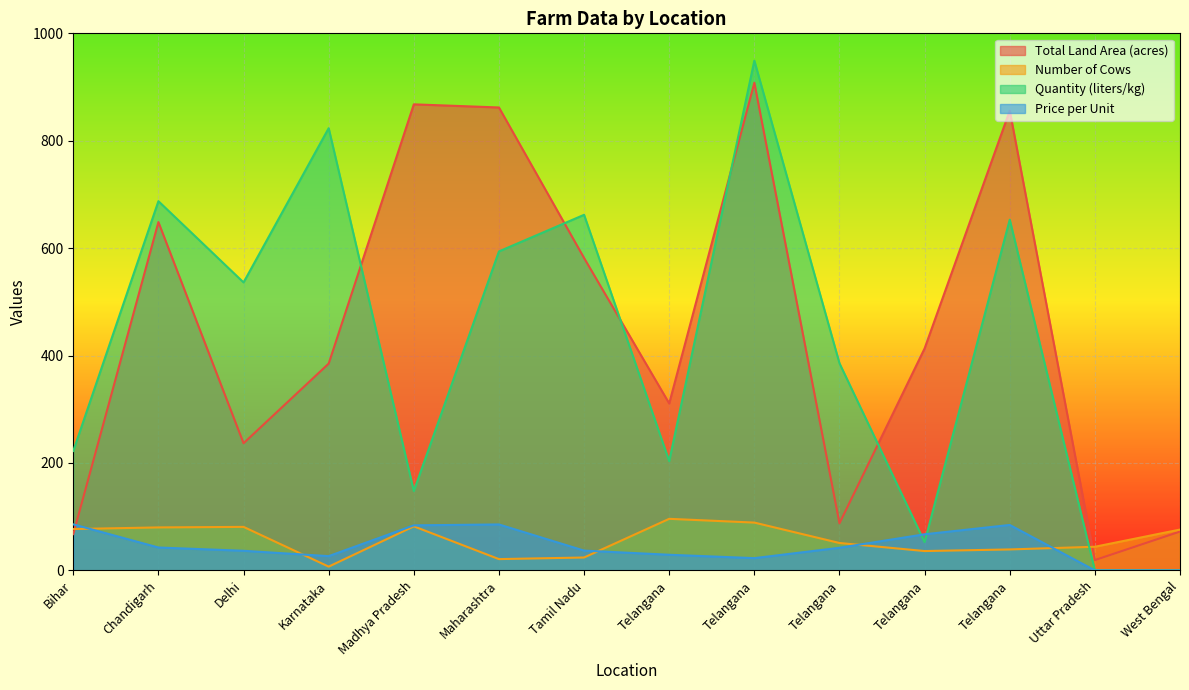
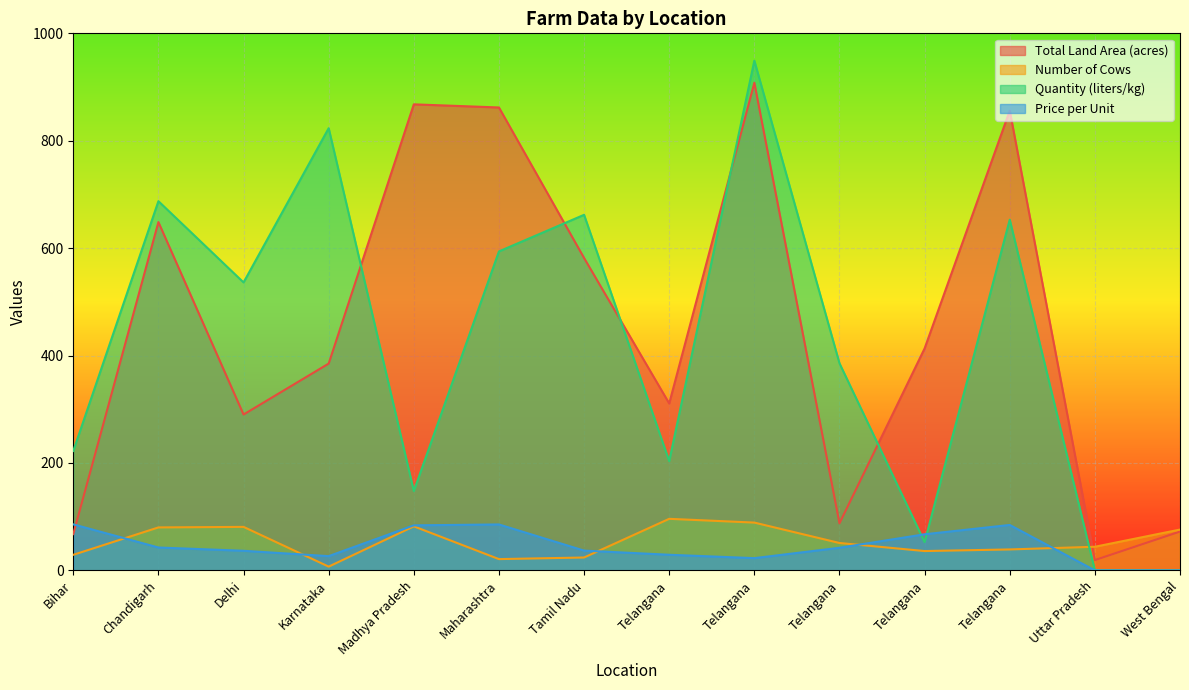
  {
    "Total Land Area (acres)": {
      "Bihar": 70,
      "Chandigarh": 650,
-     "Delhi": 240,
+     "Delhi": 290,
      "Karnataka": 390,
      "Madhya Pradesh": 870,
      "Maharashtra": 860,
      "Tamil Nadu": 580,
      "Uttar Pradesh": 20
    },
    "Number of Cows": {
-     "Bihar": 80,
+     "Bihar": 30,
      "Chandigarh": 80,
      "Delhi": 80,
      "Karnataka": 10,
      "Maharashtra": 20,
      "Tamil Nadu": 20,
      "Uttar Pradesh": 40
    },
    "Quantity (liters/kg)": {
      "Bihar": 220,
      "Chandigarh": 690,
      "Delhi": 540,
      "Karnataka": 820,
      "Madhya Pradesh": 150,
      "Maharashtra": 590,
      "Tamil Nadu": 660
    },
    "Price per Unit": {
      "Bihar": 90,
      "Chandigarh": 40,
      "Delhi": 40,
      "Karnataka": 30,
      "Maharashtra": 90,
      "Tamil Nadu": 40
    }
  }
